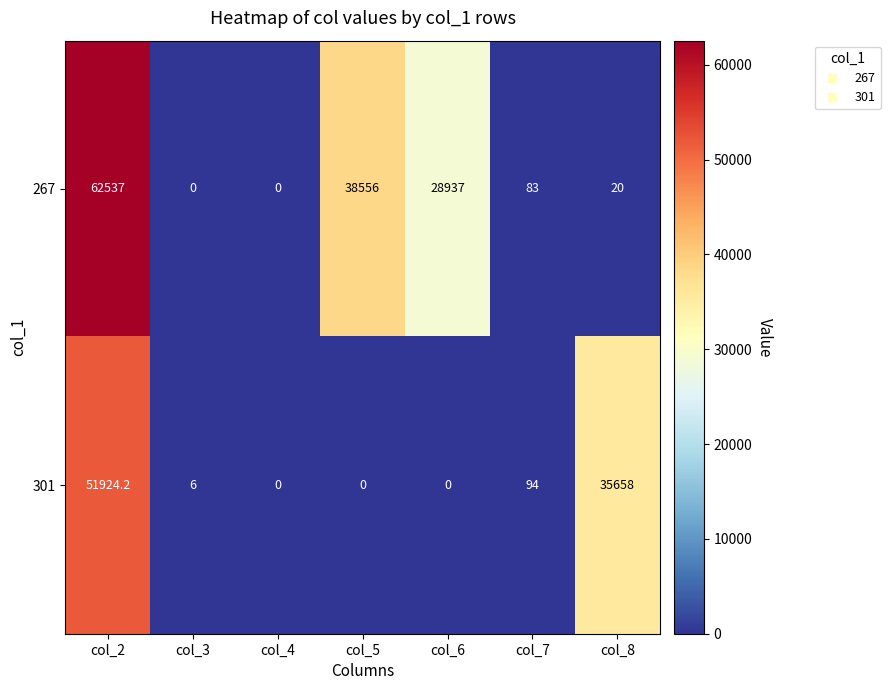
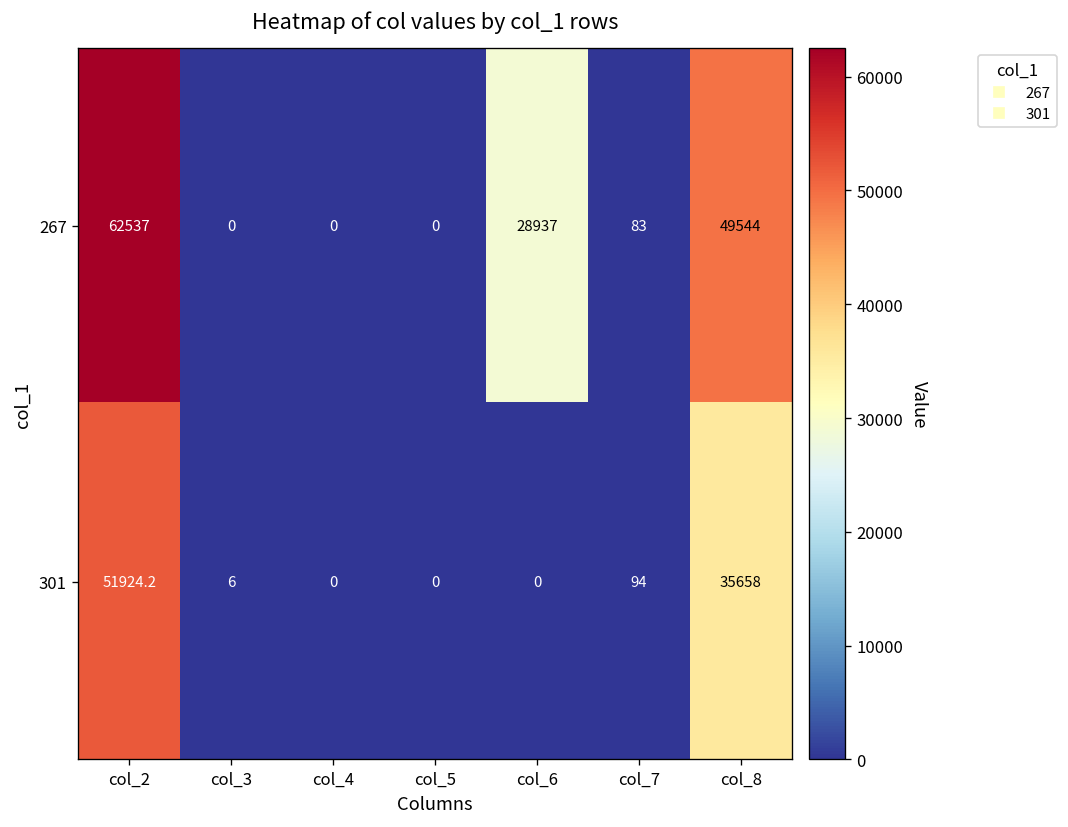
  {
    "267": {
      "col_2": 62537,
      "col_3": 0,
      "col_4": 0,
-     "col_5": 38556,
+     "col_5": 0,
      "col_6": 28937,
      "col_7": 83,
-     "col_8": 20
+     "col_8": 49544
    },
    "301": {
      "col_2": 51924.2,
      "col_3": 6,
      "col_4": 0,
      "col_5": 0,
      "col_6": 0,
      "col_7": 94,
      "col_8": 35658
    }
  }
